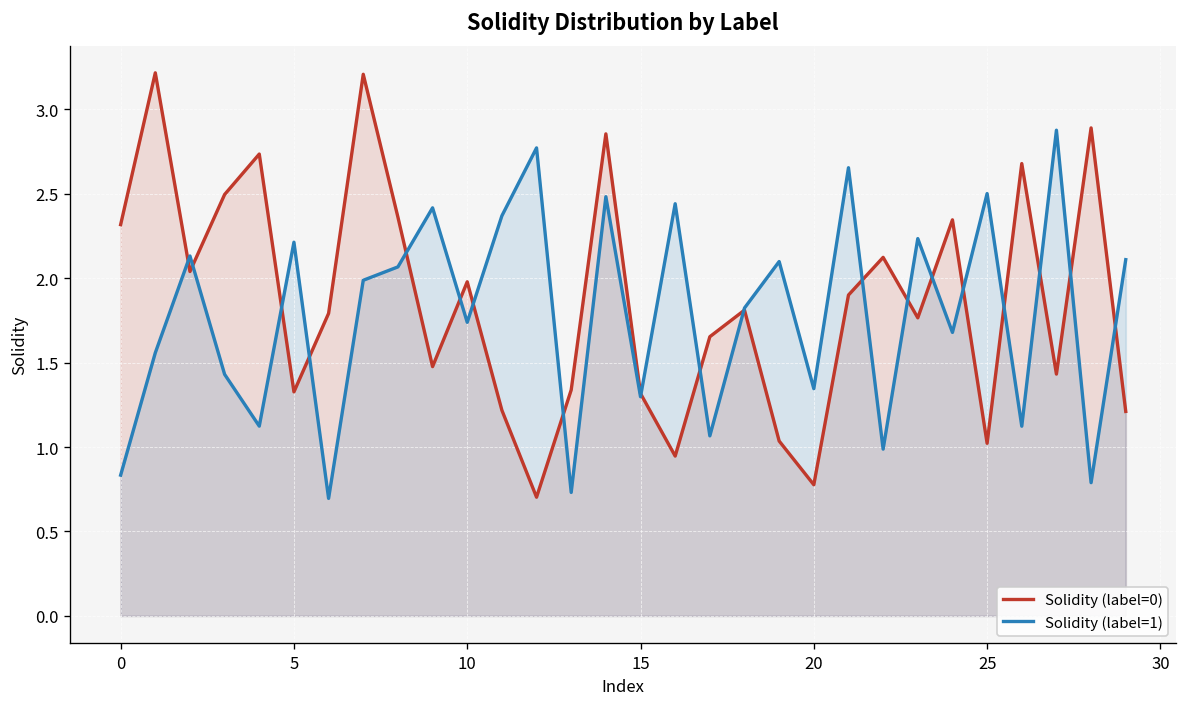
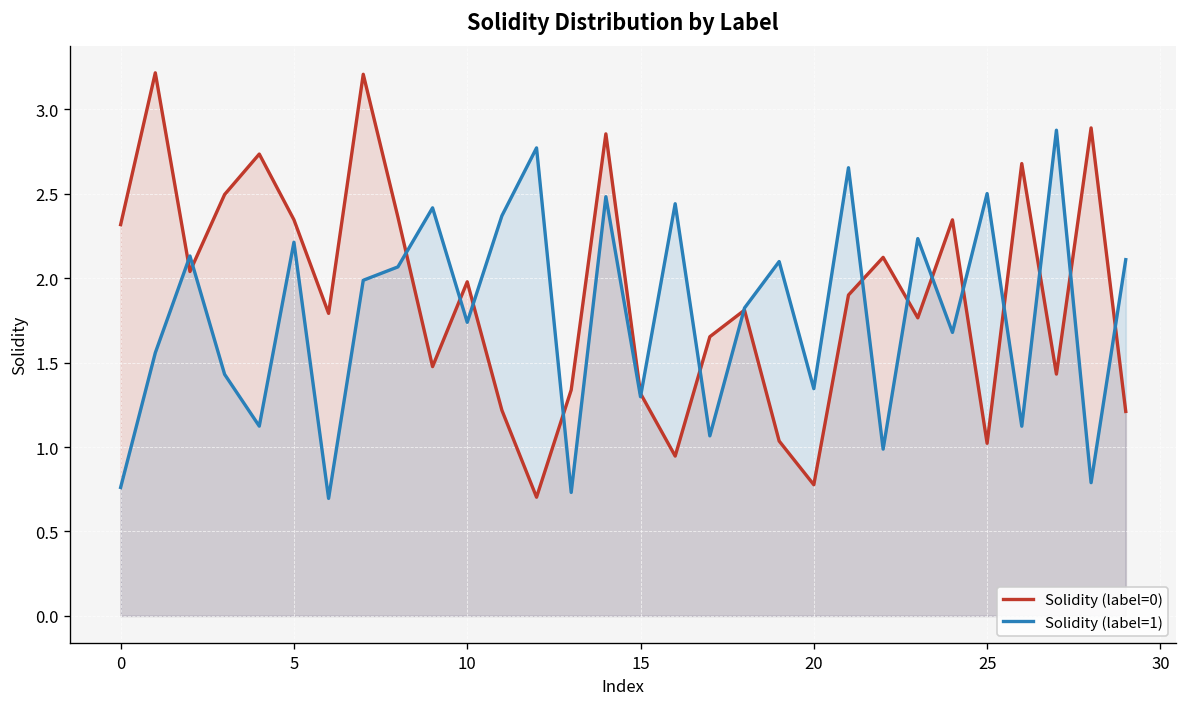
  {
    "Solidity (label=0)": {
      "0": 2.32,
-     "5": 1.33,
+     "5": 2.35,
      "10": 1.98,
      "15": 1.32,
      "20": 0.78,
      "25": 1.02
    },
    "Solidity (label=1)": {
-     "0": 0.83,
+     "0": 0.76,
      "5": 2.21,
      "10": 1.74,
      "15": 1.30,
      "20": 1.35,
      "25": 2.50
    }
  }
